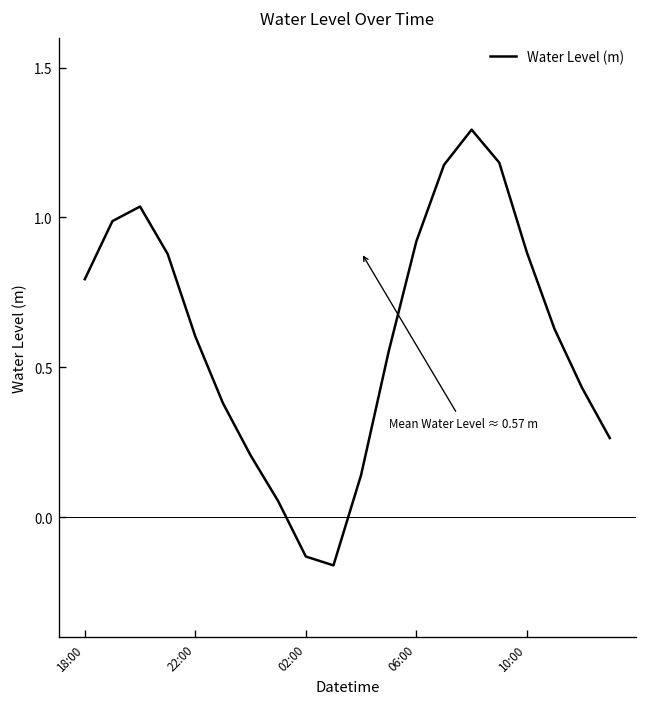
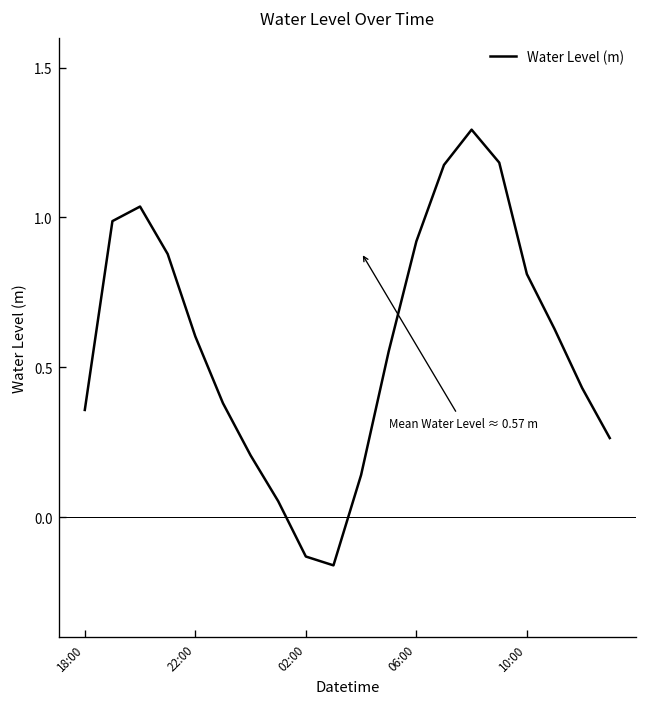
  {
-   "18:00": 0.79,
+   "18:00": 0.36,
    "22:00": 0.60,
    "02:00": -0.13,
    "06:00": 0.92,
-   "10:00": 0.88
+   "10:00": 0.81
  }
